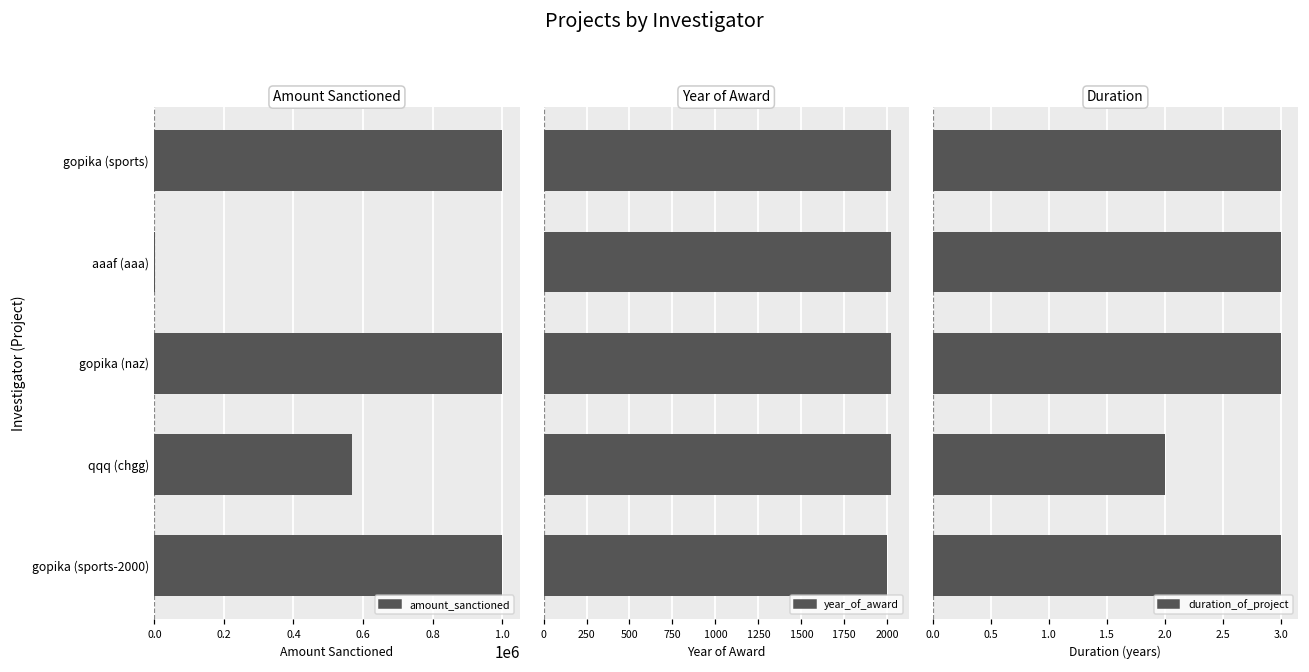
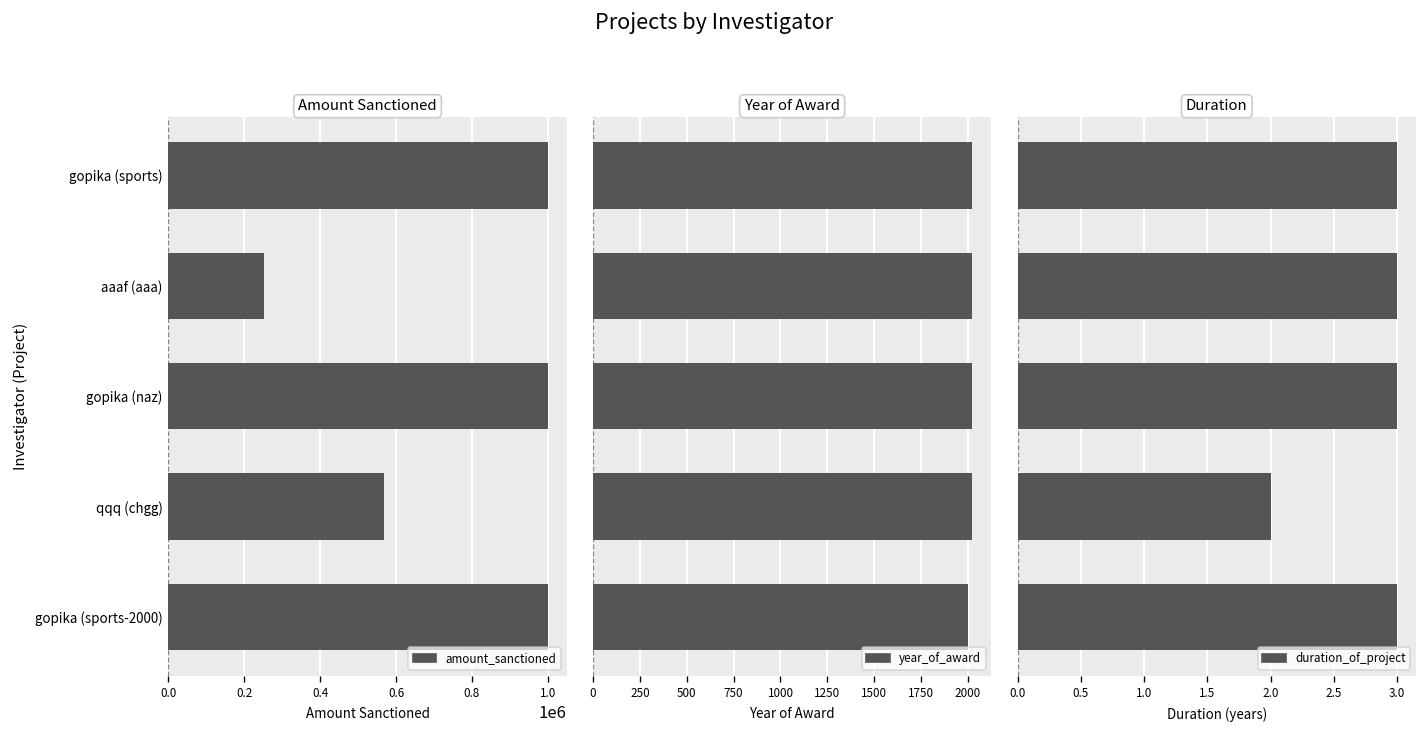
  {
    "Amount Sanctioned": {
      "gopika (sports)": 1000000,
-     "aaaf (aaa)": 0,
+     "aaaf (aaa)": 250000,
      "gopika (naz)": 1000000,
      "qqq (chgg)": 570000,
      "gopika (sports-2000)": 1000000
    }
  }
